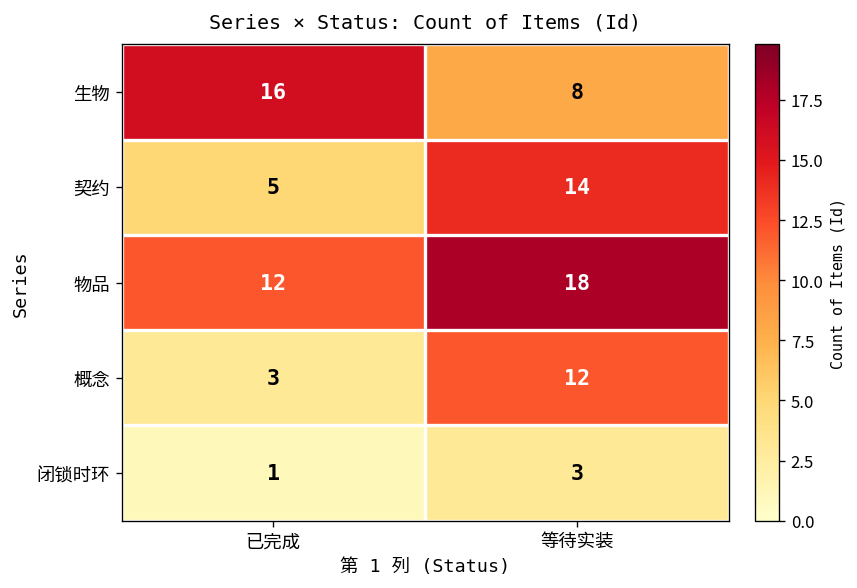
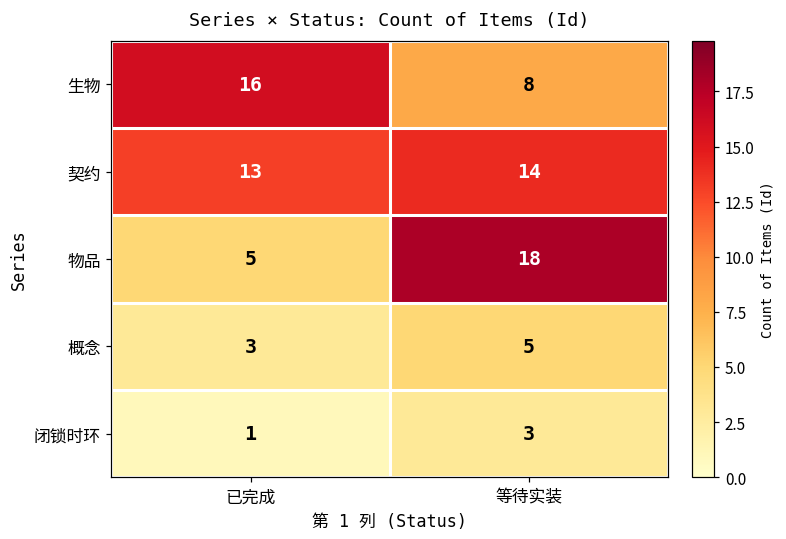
  {
    "生物": {
      "已完成": 16,
      "等待实装": 8
    },
    "契约": {
-     "已完成": 5,
+     "已完成": 13,
      "等待实装": 14
    },
    "物品": {
-     "已完成": 12,
+     "已完成": 5,
      "等待实装": 18
    },
    "概念": {
      "已完成": 3,
-     "等待实装": 12
+     "等待实装": 5
    },
    "闭锁时环": {
      "已完成": 1,
      "等待实装": 3
    }
  }
